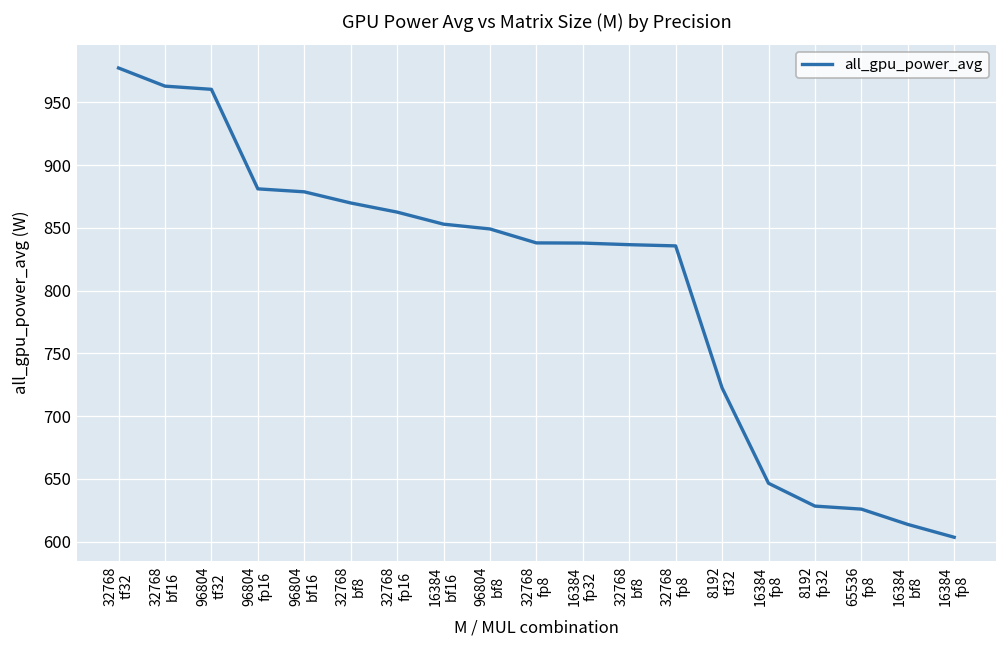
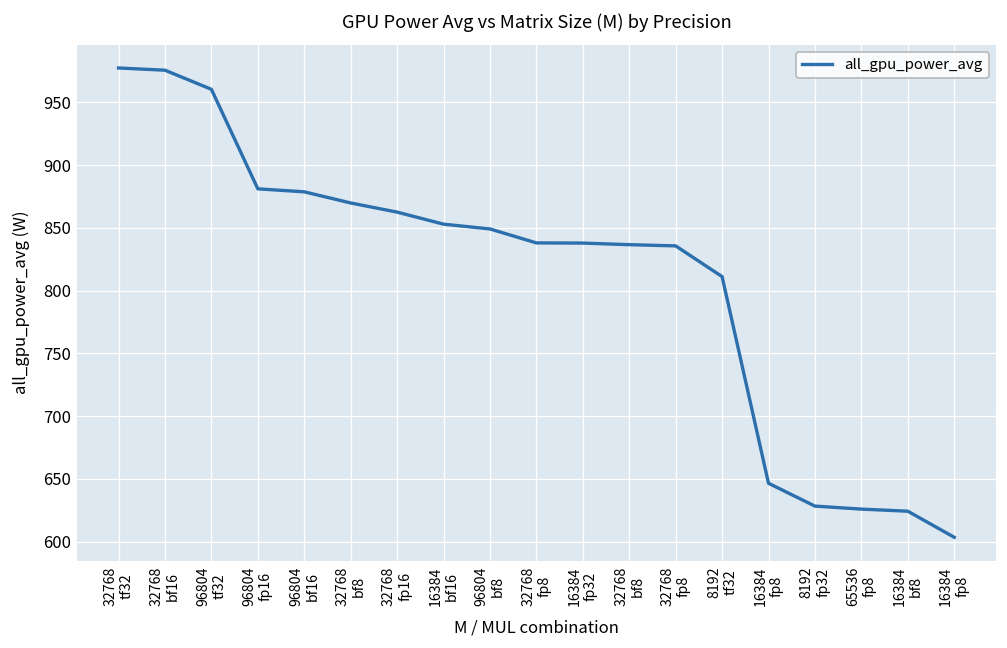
  {
    "32768 tf32": 977,
-   "32768 bf16": 963,
+   "32768 bf16": 976,
    "96804 tf32": 960,
    "96804 fp16": 881,
    "96804 bf16": 879,
    "32768 fp16": 863,
    "16384 bf16": 853,
    "96804 bf8": 849,
    "16384 fp32": 838,
-   "8192 tf32": 723,
+   "8192 tf32": 811,
    "8192 fp32": 628,
    "65536 fp8": 626,
-   "16384 bf8": 614
+   "16384 bf8": 624
  }
